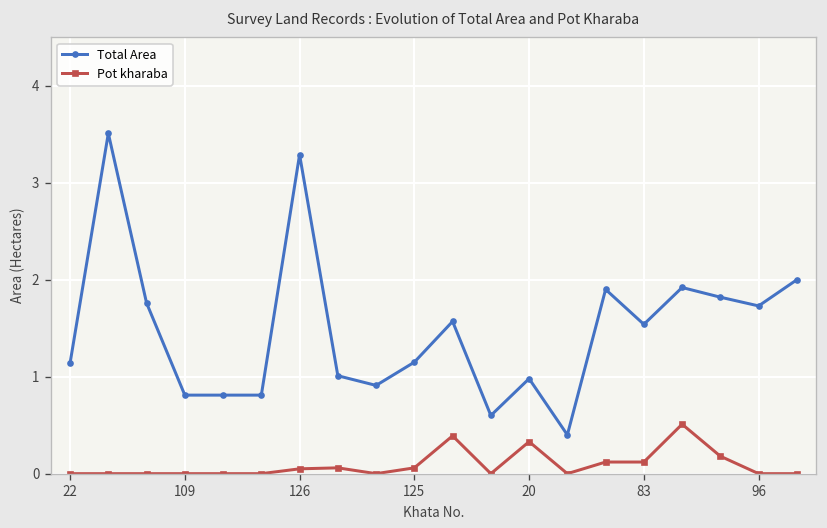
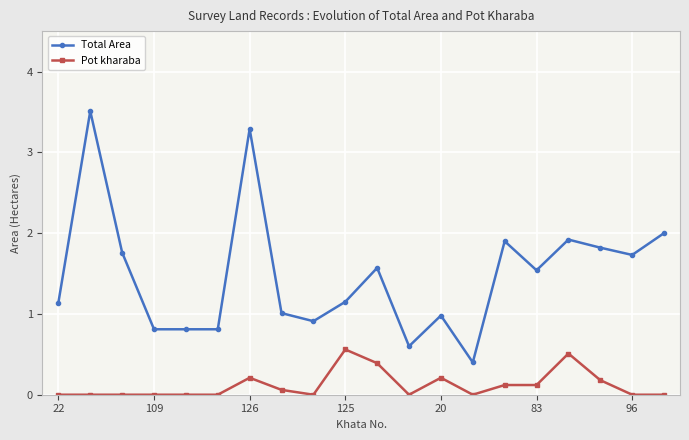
  {
    "Total Area": {
      "22": 1.1,
      "109": 0.8,
      "126": 3.3,
      "125": 1.2,
      "20": 1.0,
      "83": 1.5,
      "96": 1.7
    },
    "Pot kharaba": {
      "22": 0.0,
      "109": 0.0,
-     "126": 0.1,
-     "125": 0.1,
-     "20": 0.3,
+     "126": 0.2,
+     "125": 0.6,
+     "20": 0.2,
      "83": 0.1,
      "96": 0.0
    }
  }
